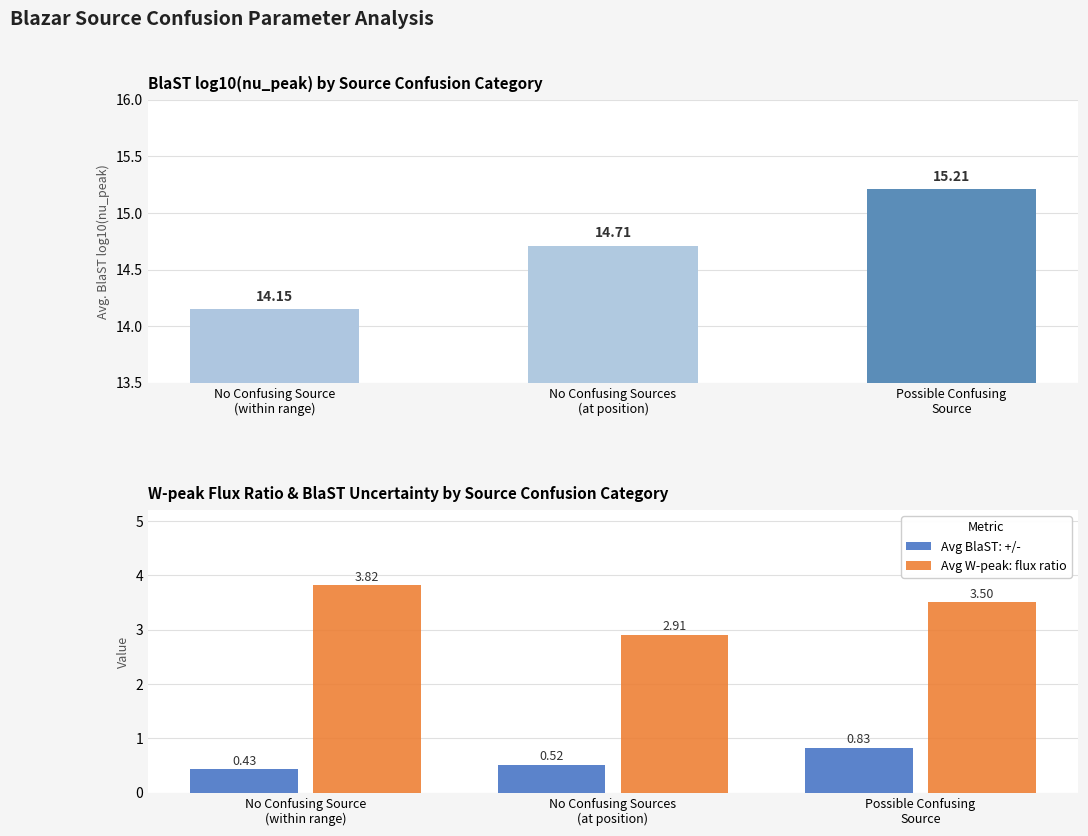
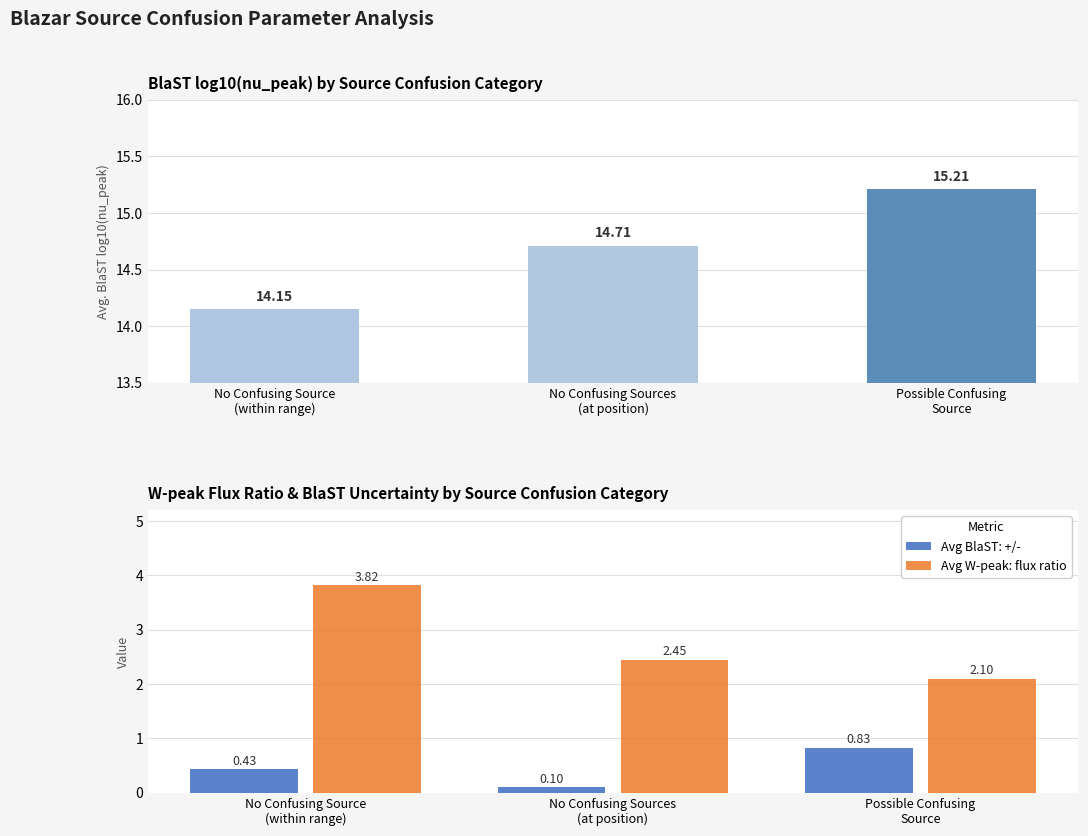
  {
    "BlaST log10(nu_peak) by Source Confusion Category": {
      "No Confusing Source (within range)": 14.15,
      "No Confusing Sources (at position)": 14.71,
      "Possible Confusing Source": 15.21
    },
    "W-peak Flux Ratio & BlaST Uncertainty by Source Confusion Category": {
      "Avg BlaST: +/-": {
        "No Confusing Source (within range)": 0.43,
-       "No Confusing Sources (at position)": 0.52,
+       "No Confusing Sources (at position)": 0.10,
        "Possible Confusing Source": 0.83
      },
      "Avg W-peak: flux ratio": {
        "No Confusing Source (within range)": 3.82,
-       "No Confusing Sources (at position)": 2.91,
-       "Possible Confusing Source": 3.50
+       "No Confusing Sources (at position)": 2.45,
+       "Possible Confusing Source": 2.10
      }
    }
  }
